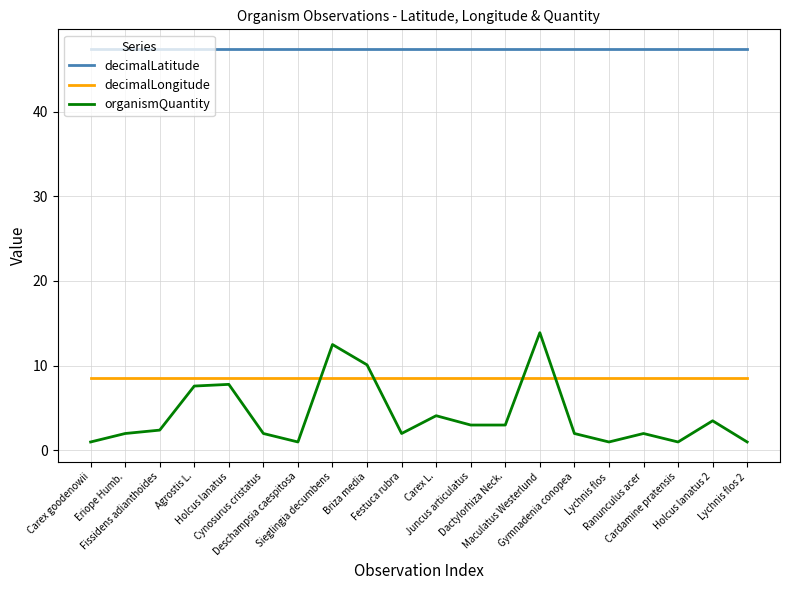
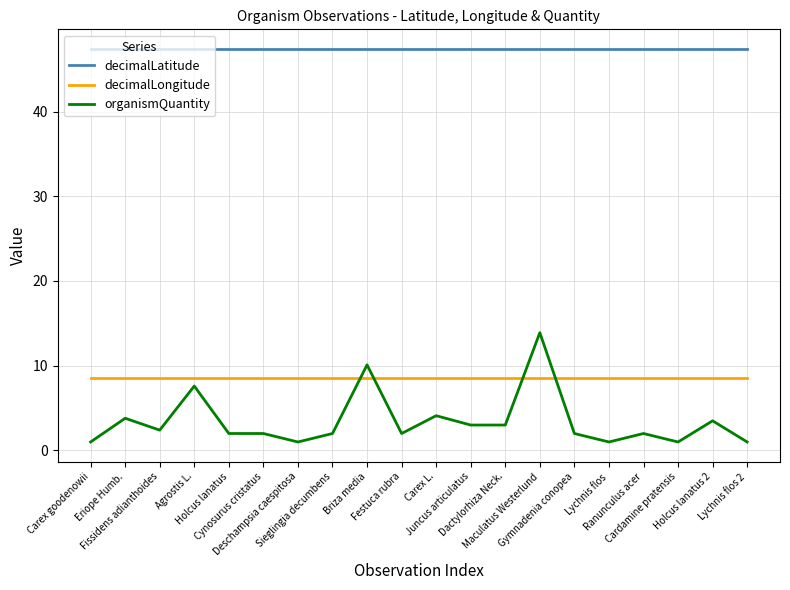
  {
    "decimalLatitude": {
      "Holcus lanatus": 47,
      "Cynosurus cristatus": 47,
      "Deschampsia caespitosa": 47,
      "Sieglingia decumbens": 47,
      "Briza media": 47,
      "Festuca rubra": 47,
      "Carex L.": 47,
      "Juncus articulatus": 47,
      "Dactylorhiza Neck.": 47,
      "Maculatus Westerlund": 47,
      "Gymnadenia conopea": 47,
      "Lychnis flos": 47,
      "Ranunculus acer": 47,
      "Cardamine pratensis": 47,
      "Holcus lanatus 2": 47,
      "Lychnis flos 2": 47
    },
    "decimalLongitude": {
      "Carex goodenowii": 9,
      "Eriope Humb.": 9,
      "Fissidens adianthoides": 9,
      "Agrostis L.": 9,
      "Holcus lanatus": 9,
      "Cynosurus cristatus": 9,
      "Deschampsia caespitosa": 9,
      "Sieglingia decumbens": 9,
      "Briza media": 9,
      "Festuca rubra": 9,
      "Carex L.": 9,
      "Juncus articulatus": 9,
      "Dactylorhiza Neck.": 9,
      "Maculatus Westerlund": 9,
      "Gymnadenia conopea": 9,
      "Lychnis flos": 9,
      "Ranunculus acer": 9,
      "Cardamine pratensis": 9,
      "Holcus lanatus 2": 9,
      "Lychnis flos 2": 9
    },
    "organismQuantity": {
      "Carex goodenowii": 1,
-     "Eriope Humb.": 2,
+     "Eriope Humb.": 4,
      "Fissidens adianthoides": 2,
      "Agrostis L.": 8,
-     "Holcus lanatus": 8,
+     "Holcus lanatus": 2,
      "Cynosurus cristatus": 2,
      "Deschampsia caespitosa": 1,
-     "Sieglingia decumbens": 13,
+     "Sieglingia decumbens": 2,
      "Briza media": 10,
      "Festuca rubra": 2,
      "Carex L.": 4,
      "Juncus articulatus": 3,
      "Dactylorhiza Neck.": 3,
      "Maculatus Westerlund": 14,
      "Gymnadenia conopea": 2,
      "Lychnis flos": 1,
      "Ranunculus acer": 2,
      "Cardamine pratensis": 1,
      "Holcus lanatus 2": 4,
      "Lychnis flos 2": 1
    }
  }
